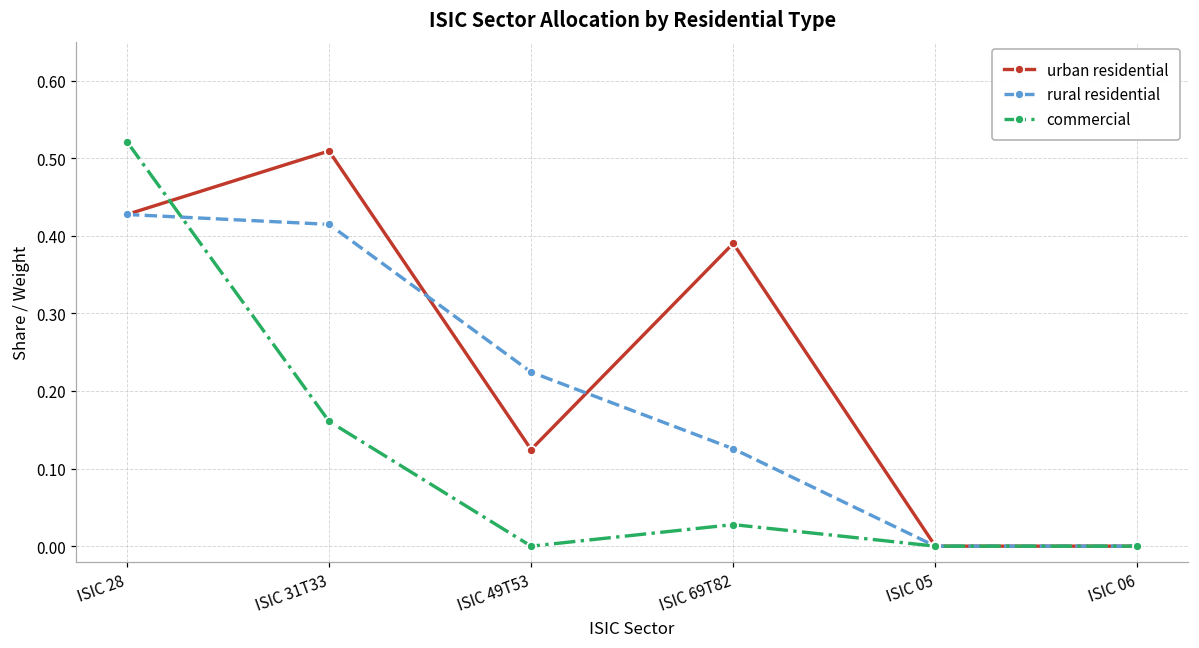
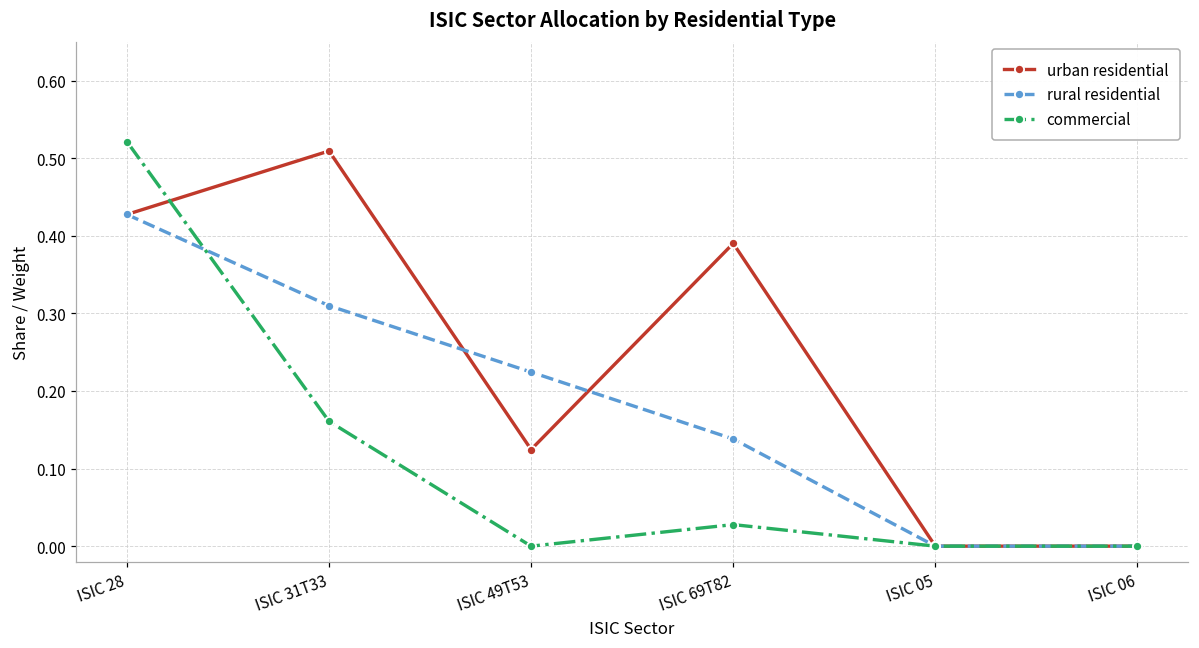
  {
    "urban residential": {
      "ISIC 31T33": 0.51,
      "ISIC 49T53": 0.12,
      "ISIC 69T82": 0.39
    },
    "rural residential": {
-     "ISIC 31T33": 0.41,
+     "ISIC 31T33": 0.31,
      "ISIC 49T53": 0.22,
-     "ISIC 69T82": 0.13
+     "ISIC 69T82": 0.14
    },
    "commercial": {
      "ISIC 28": 0.52,
      "ISIC 31T33": 0.16,
      "ISIC 49T53": 0.00,
      "ISIC 69T82": 0.03
    }
  }
